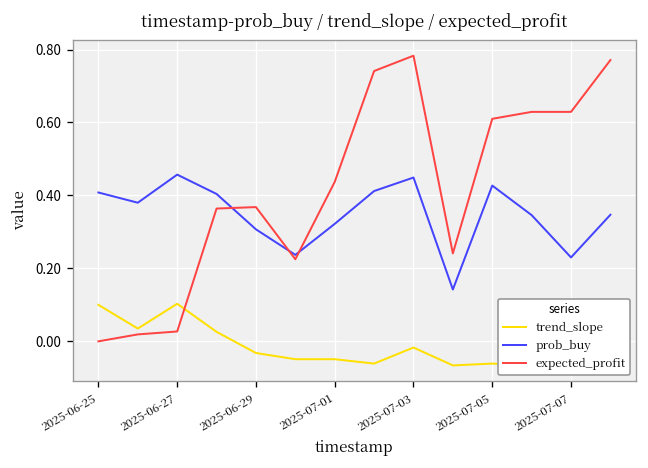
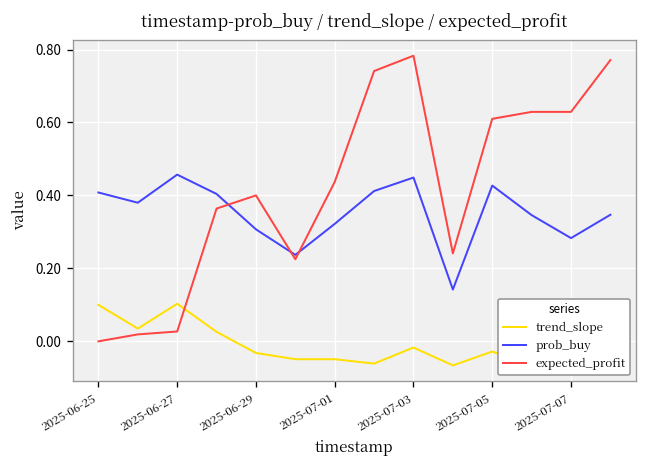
  {
    "trend_slope": {
      "2025-06-25": 0.10,
      "2025-06-27": 0.10,
      "2025-06-29": -0.03,
      "2025-07-01": -0.05,
      "2025-07-03": -0.02,
-     "2025-07-05": -0.06
+     "2025-07-05": -0.03
    },
    "prob_buy": {
      "2025-06-25": 0.41,
      "2025-06-27": 0.46,
      "2025-06-29": 0.31,
      "2025-07-01": 0.32,
      "2025-07-03": 0.45,
      "2025-07-05": 0.43,
-     "2025-07-07": 0.23
+     "2025-07-07": 0.28
    },
    "expected_profit": {
      "2025-06-25": 0.00,
      "2025-06-27": 0.03,
-     "2025-06-29": 0.37,
+     "2025-06-29": 0.40,
      "2025-07-01": 0.44,
      "2025-07-03": 0.78,
      "2025-07-05": 0.61,
      "2025-07-07": 0.63
    }
  }
